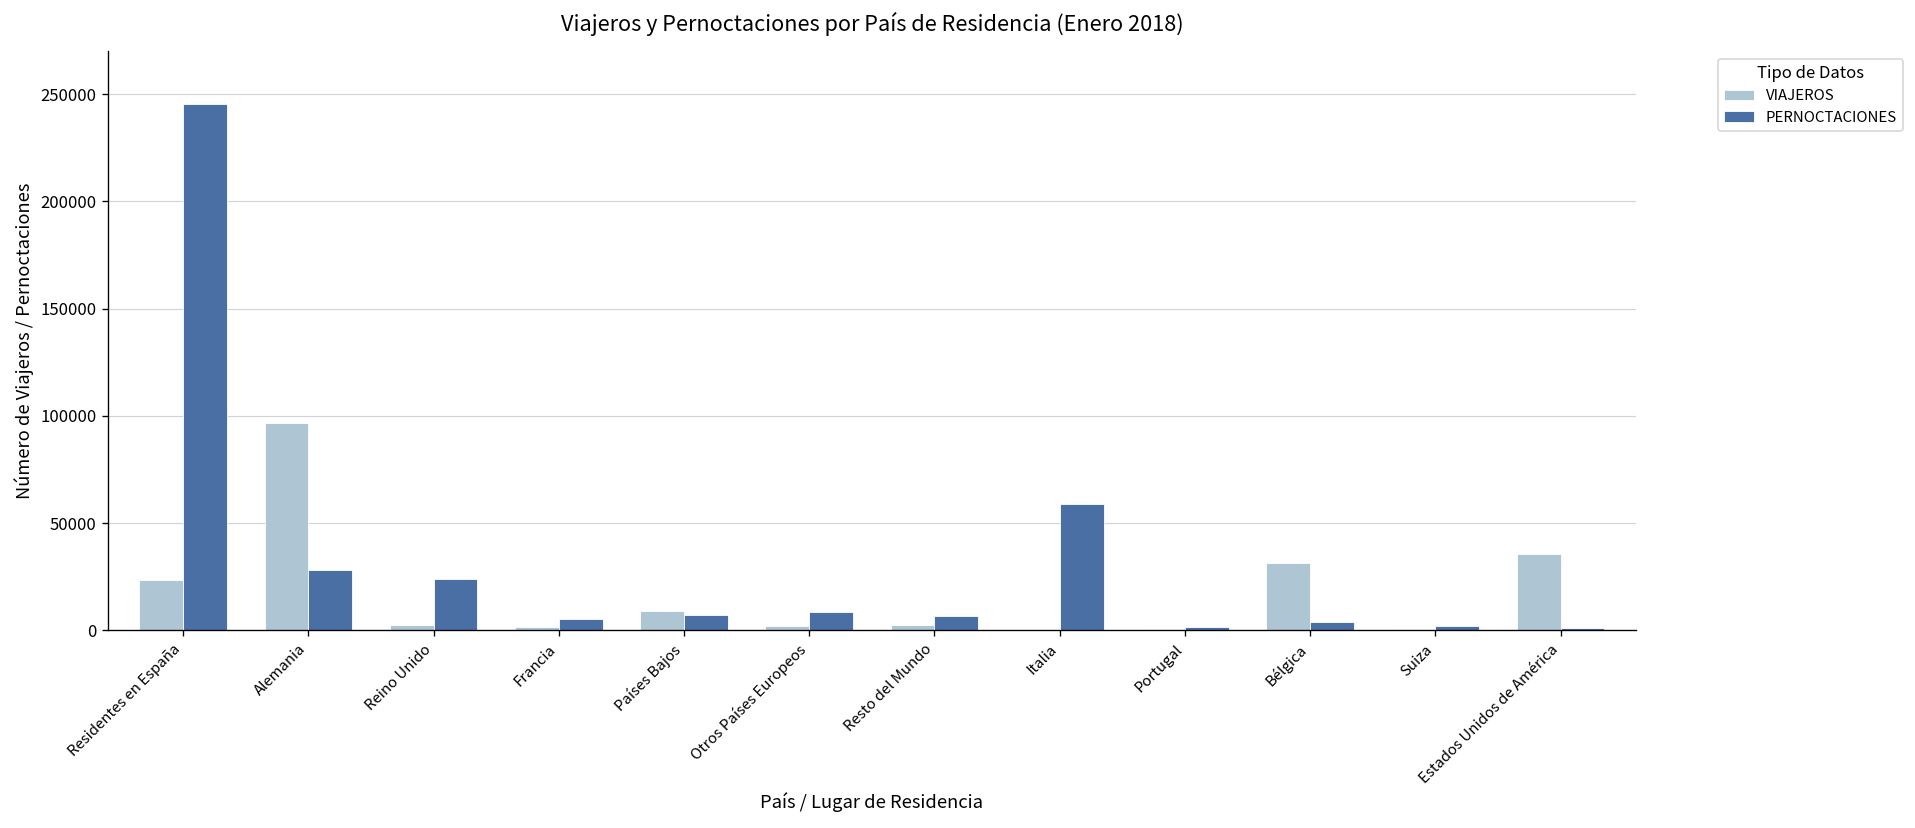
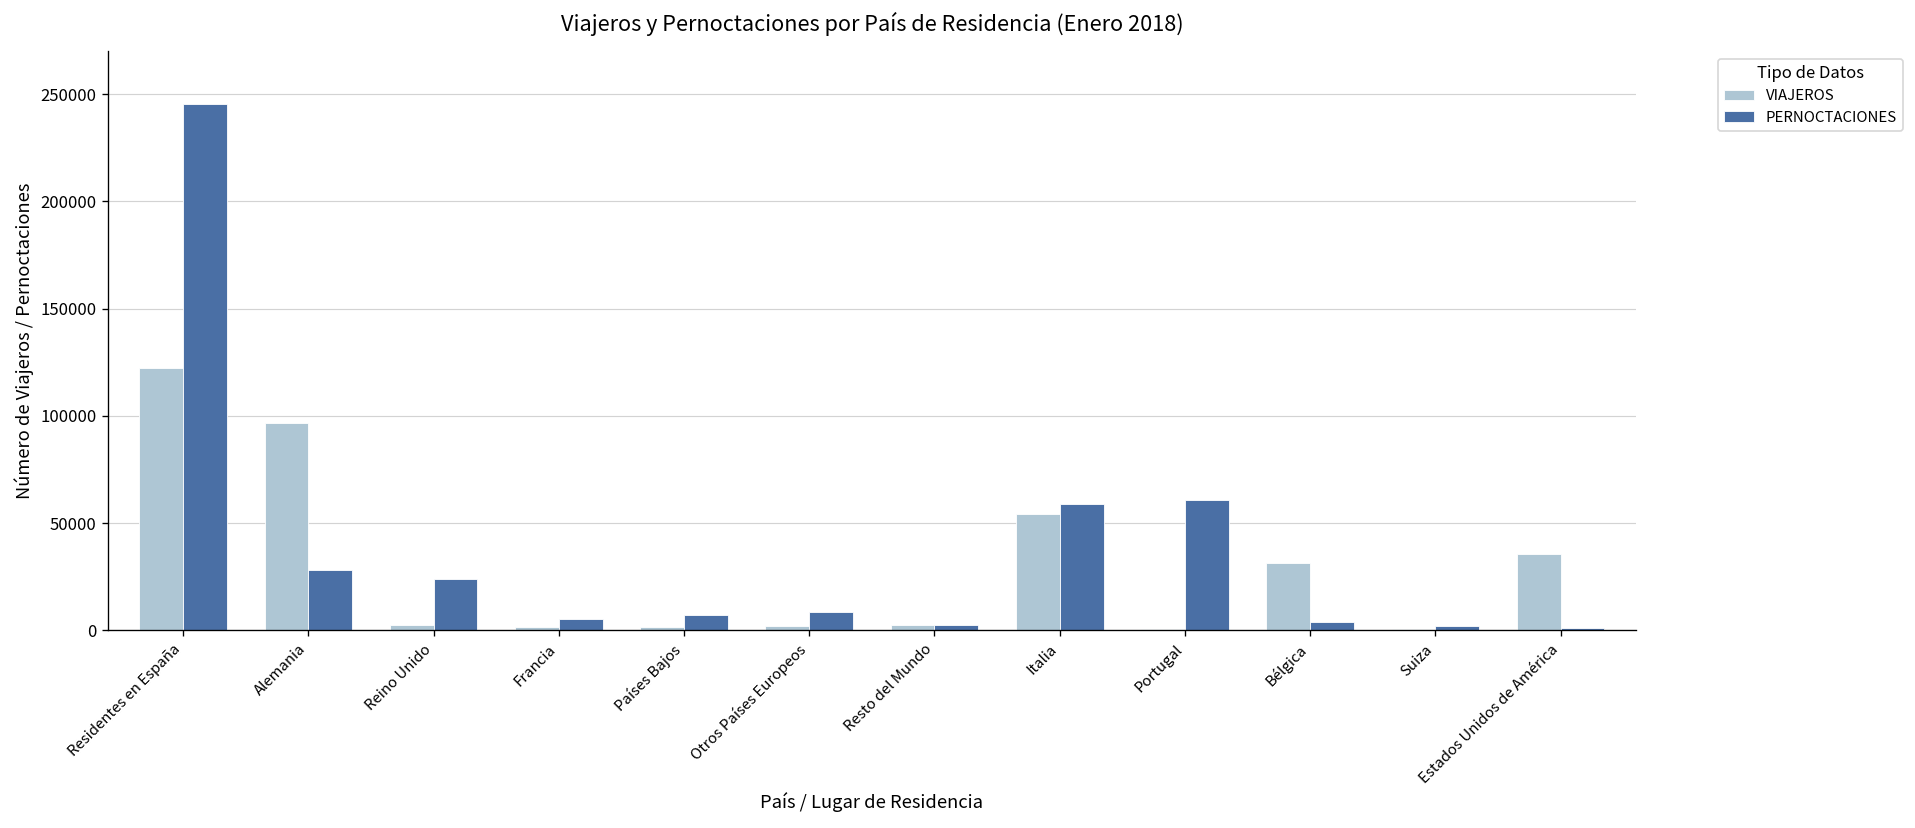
  {
    "VIAJEROS": {
-     "Residentes en España": 24000,
+     "Residentes en España": 122000,
      "Alemania": 97000,
      "Reino Unido": 3000,
      "Francia": 2000,
-     "Países Bajos": 9000,
+     "Países Bajos": 2000,
      "Otros Países Europeos": 2000,
      "Resto del Mundo": 3000,
-     "Italia": 0,
+     "Italia": 54000,
      "Bélgica": 31000,
      "Estados Unidos de América": 35000
    },
    "PERNOCTACIONES": {
      "Residentes en España": 245000,
      "Alemania": 28000,
      "Reino Unido": 24000,
      "Francia": 5000,
      "Países Bajos": 7000,
      "Otros Países Europeos": 9000,
-     "Resto del Mundo": 7000,
+     "Resto del Mundo": 2000,
      "Italia": 59000,
-     "Portugal": 1000,
+     "Portugal": 61000,
      "Bélgica": 4000,
      "Suiza": 2000
    }
  }
